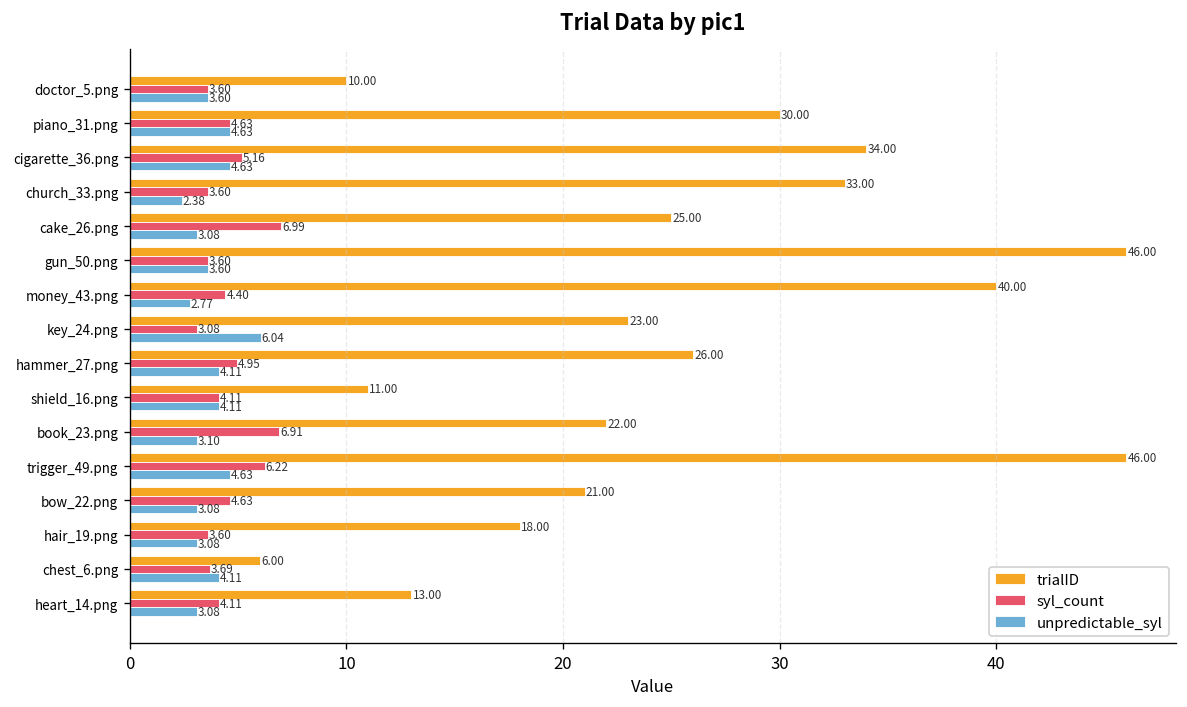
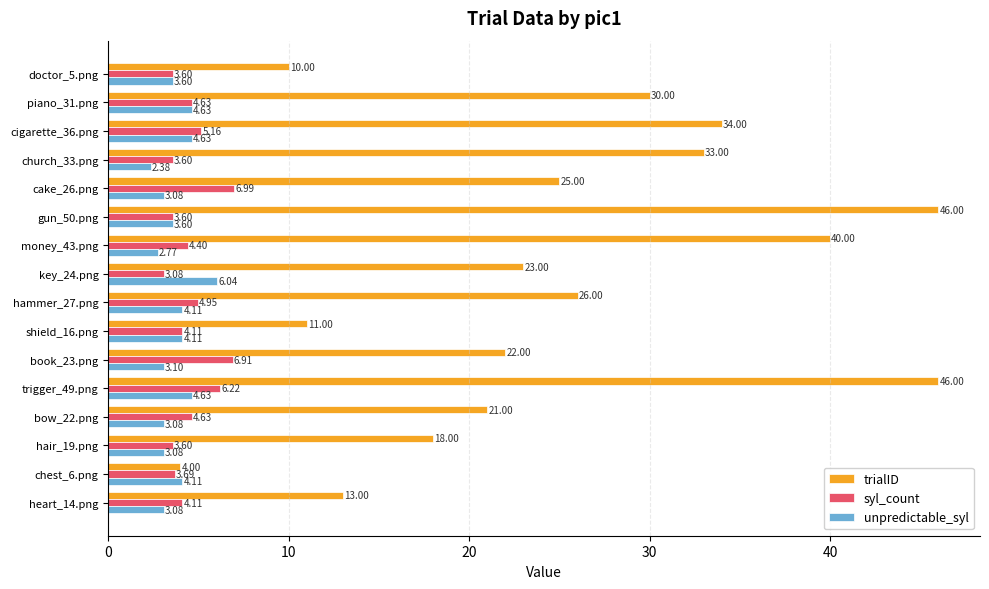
  {
    "trialID": {
      "doctor_5.png": 10.00,
      "piano_31.png": 30.00,
      "cigarette_36.png": 34.00,
      "church_33.png": 33.00,
      "cake_26.png": 25.00,
      "gun_50.png": 46.00,
      "money_43.png": 40.00,
      "key_24.png": 23.00,
      "hammer_27.png": 26.00,
      "shield_16.png": 11.00,
      "book_23.png": 22.00,
      "trigger_49.png": 46.00,
      "bow_22.png": 21.00,
      "hair_19.png": 18.00,
-     "chest_6.png": 6.00,
+     "chest_6.png": 4.00,
      "heart_14.png": 13.00
    },
    "syl_count": {
      "cigarette_36.png": 5.16,
      "church_33.png": 3.60,
      "cake_26.png": 6.99,
      "money_43.png": 4.40,
      "key_24.png": 3.08,
      "hammer_27.png": 4.95,
      "book_23.png": 6.91,
      "trigger_49.png": 6.22,
      "bow_22.png": 4.63,
      "hair_19.png": 3.60,
      "heart_14.png": 4.11
    },
    "unpredictable_syl": {
      "cigarette_36.png": 4.63,
      "church_33.png": 2.38,
      "cake_26.png": 3.08,
      "money_43.png": 2.77,
      "key_24.png": 6.04,
      "hammer_27.png": 4.11,
      "book_23.png": 3.10,
      "trigger_49.png": 4.63,
      "bow_22.png": 3.08,
      "hair_19.png": 3.08,
      "heart_14.png": 3.08
    }
  }
